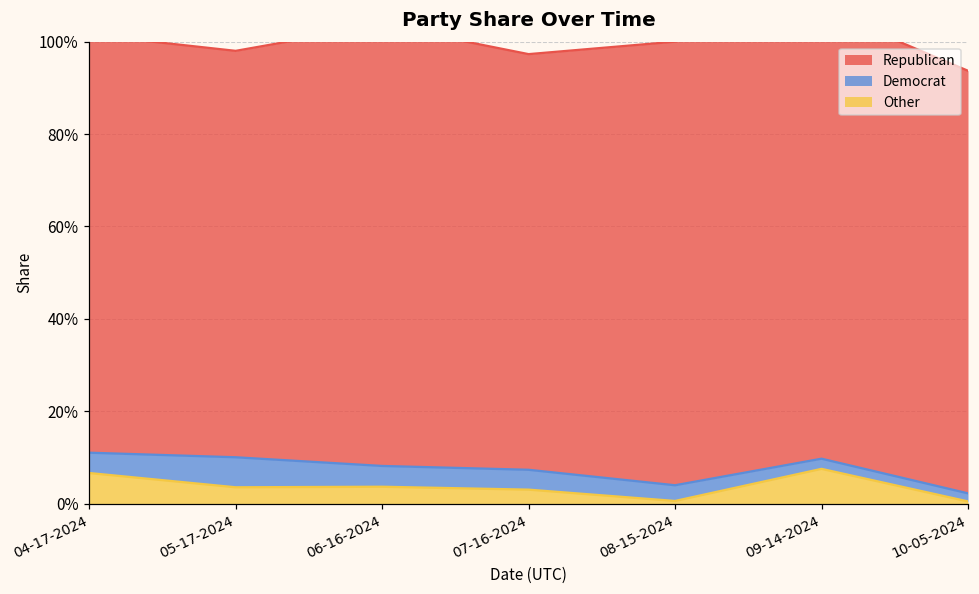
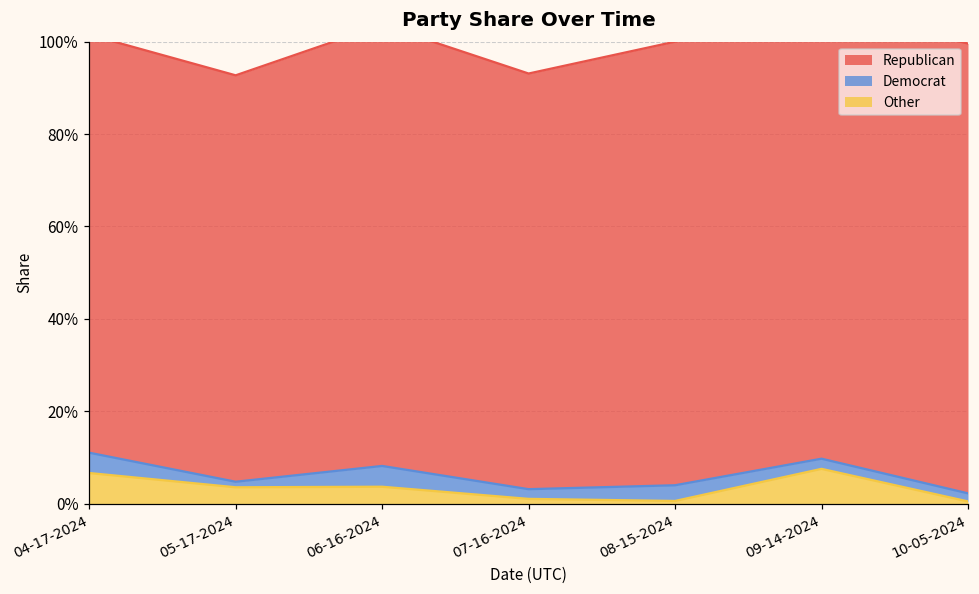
  {
    "Other": {
      "04-17-2024": "7%",
      "05-17-2024": "4%",
      "06-16-2024": "4%",
-     "07-16-2024": "3%",
+     "07-16-2024": "1%",
      "08-15-2024": "1%",
      "09-14-2024": "8%",
      "10-05-2024": "0%"
    },
    "Democrat": {
      "04-17-2024": "4%",
-     "05-17-2024": "7%",
+     "05-17-2024": "1%",
      "06-16-2024": "5%",
-     "07-16-2024": "4%",
+     "07-16-2024": "2%",
      "08-15-2024": "3%",
      "09-14-2024": "2%",
      "10-05-2024": "2%"
    },
    "Republican": {
      "05-17-2024": "88%",
      "07-16-2024": "90%",
      "08-15-2024": "96%",
-     "10-05-2024": "92%"
+     "10-05-2024": "97%"
    }
  }
